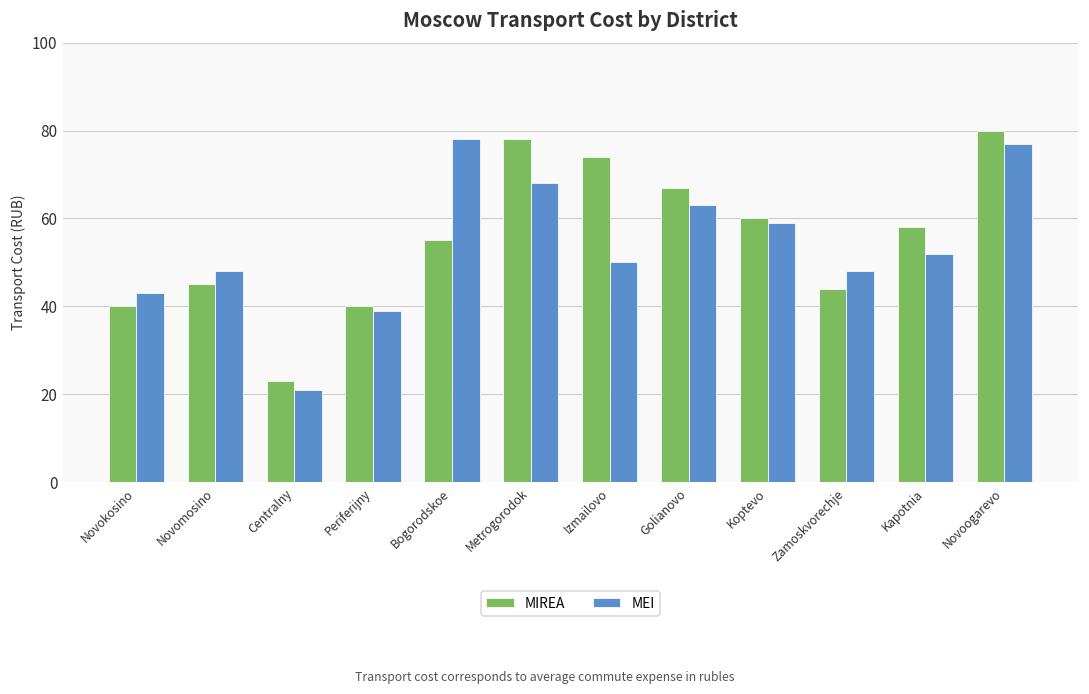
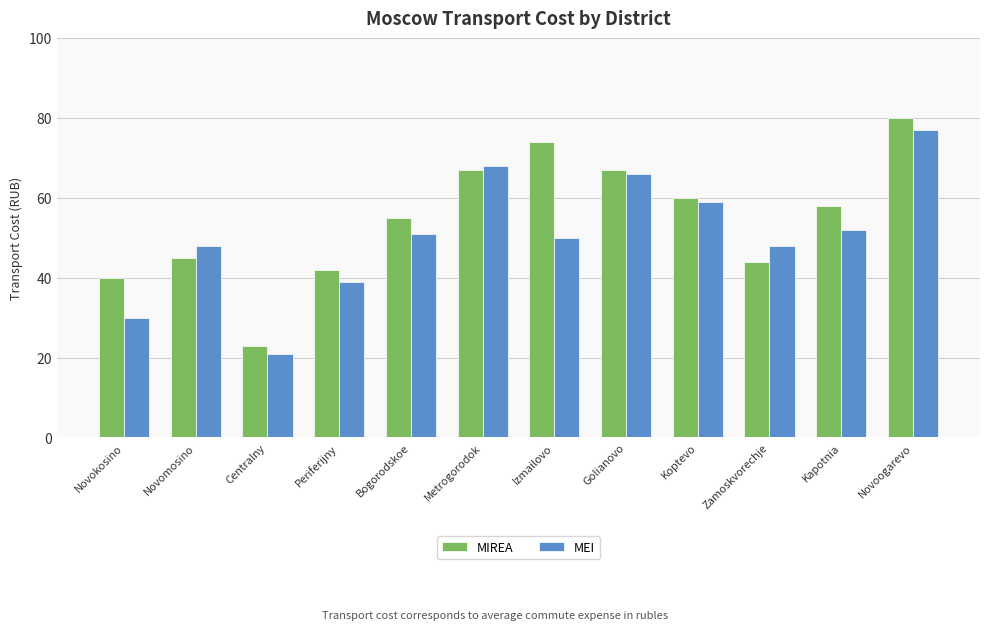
  {
    "MIREA": {
      "Novokosino": 40,
      "Novomosino": 45,
      "Centralny": 23,
-     "Periferijny": 40,
+     "Periferijny": 42,
      "Bogorodskoe": 55,
-     "Metrogorodok": 78,
+     "Metrogorodok": 67,
      "Izmailovo": 74,
      "Golianovo": 67,
      "Koptevo": 60,
      "Zamoskvorechje": 44,
      "Kapotnia": 58,
      "Novoogarevo": 80
    },
    "MEI": {
-     "Novokosino": 43,
+     "Novokosino": 30,
      "Novomosino": 48,
      "Centralny": 21,
      "Periferijny": 39,
-     "Bogorodskoe": 78,
+     "Bogorodskoe": 51,
      "Metrogorodok": 68,
      "Izmailovo": 50,
-     "Golianovo": 63,
+     "Golianovo": 66,
      "Koptevo": 59,
      "Zamoskvorechje": 48,
      "Kapotnia": 52,
      "Novoogarevo": 77
    }
  }
